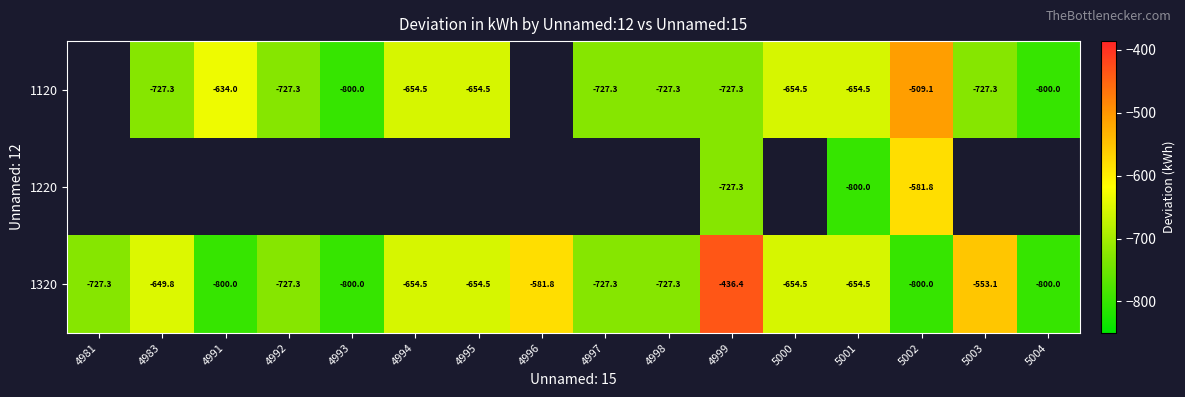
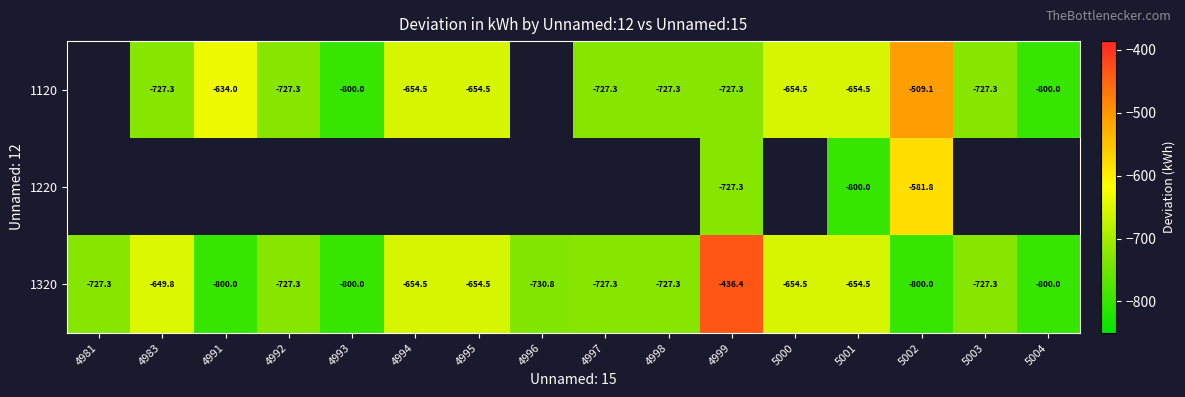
  {
    "1120": {
      "4983": -727.3,
      "4991": -634.0,
      "4992": -727.3,
      "4993": -800.0,
      "4994": -654.5,
      "4995": -654.5,
      "4997": -727.3,
      "4998": -727.3,
      "4999": -727.3,
      "5000": -654.5,
      "5001": -654.5,
      "5002": -509.1,
      "5003": -727.3,
      "5004": -800.0
    },
    "1220": {
      "4999": -727.3,
      "5001": -800.0,
      "5002": -581.8
    },
    "1320": {
      "4981": -727.3,
      "4983": -649.8,
      "4991": -800.0,
      "4992": -727.3,
      "4993": -800.0,
      "4994": -654.5,
      "4995": -654.5,
-     "4996": -581.8,
+     "4996": -730.8,
      "4997": -727.3,
      "4998": -727.3,
      "4999": -436.4,
      "5000": -654.5,
      "5001": -654.5,
      "5002": -800.0,
-     "5003": -553.1,
+     "5003": -727.3,
      "5004": -800.0
    }
  }
